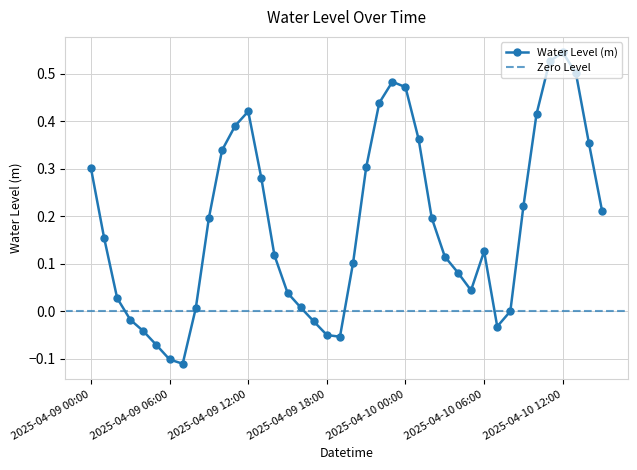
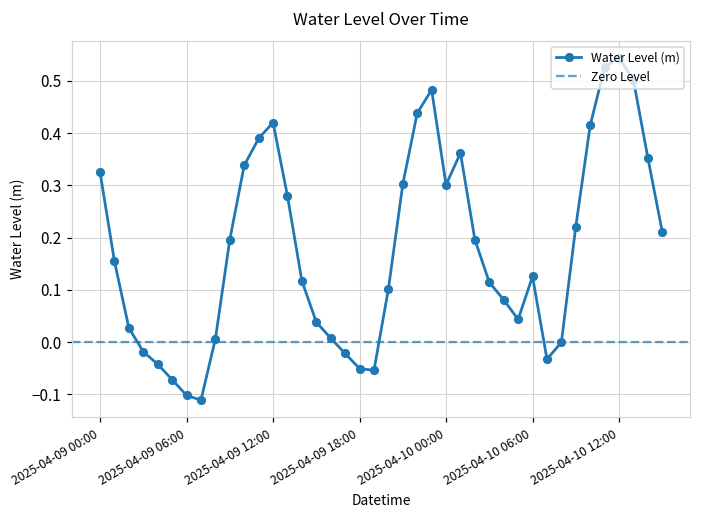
  {
-   "2025-04-09 00:00": 0.30,
+   "2025-04-09 00:00": 0.33,
    "2025-04-09 06:00": -0.10,
    "2025-04-09 12:00": 0.42,
    "2025-04-09 18:00": -0.05,
-   "2025-04-10 00:00": 0.47,
+   "2025-04-10 00:00": 0.30,
    "2025-04-10 06:00": 0.13
  }
